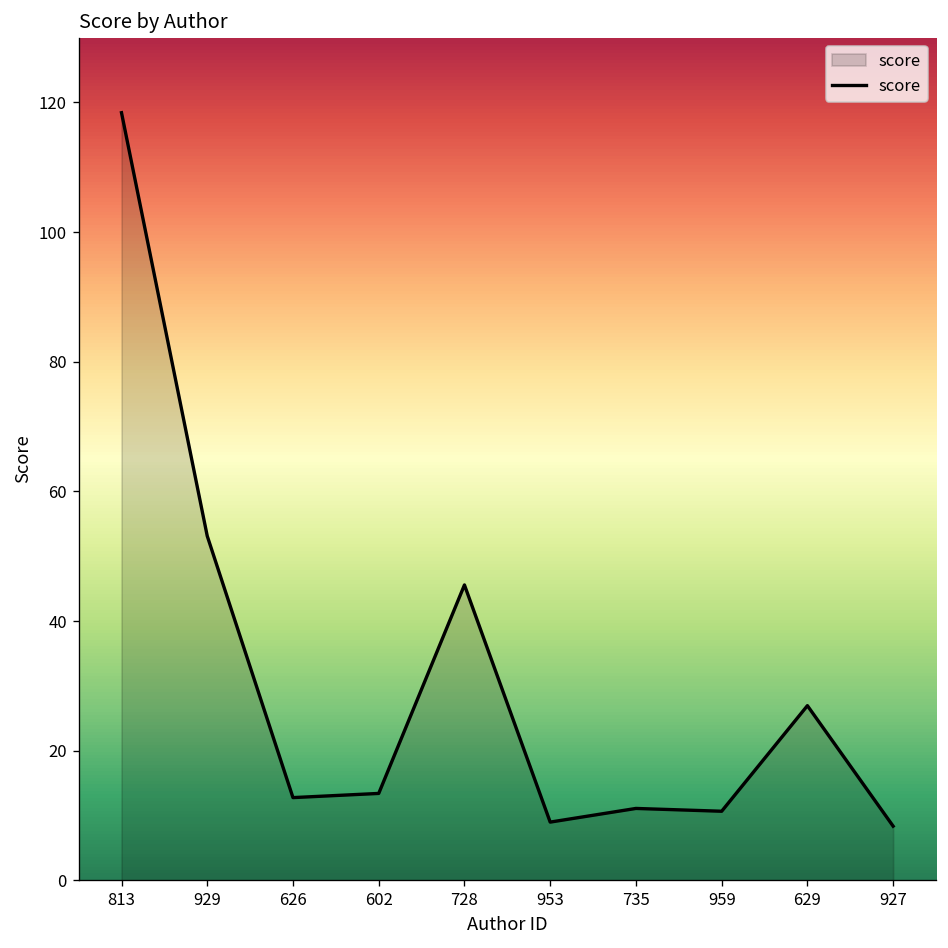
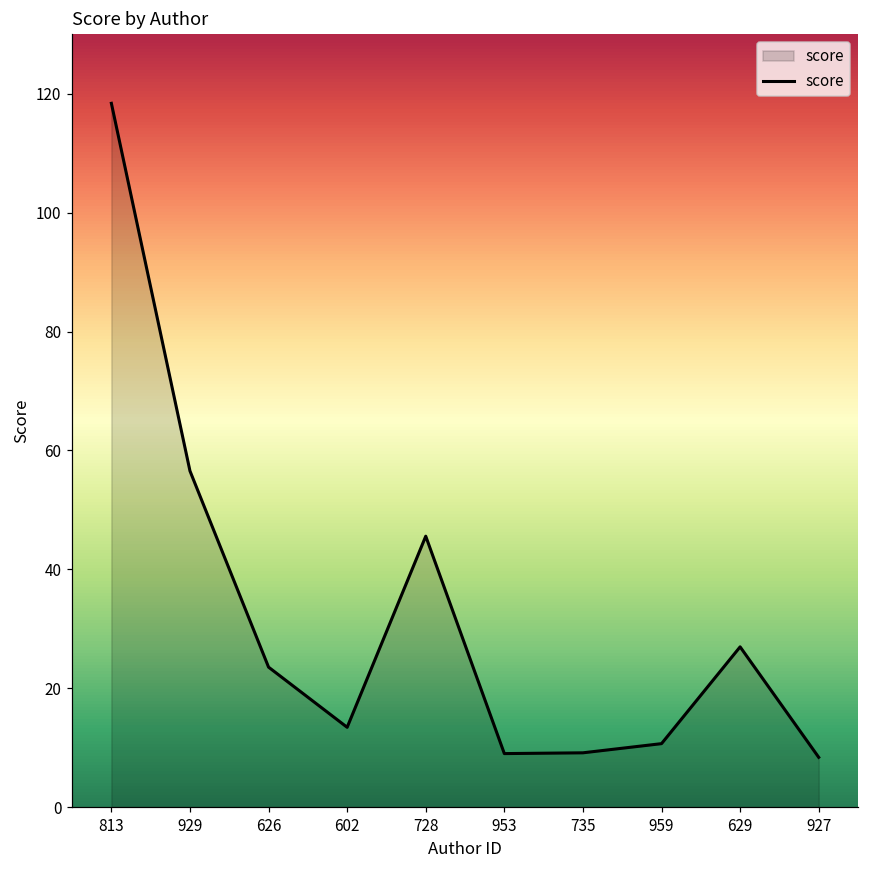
  {
    "813": 118,
-   "929": 53,
-   "626": 13,
+   "929": 57,
+   "626": 24,
    "602": 13,
    "728": 46,
    "953": 9,
-   "735": 11,
+   "735": 9,
    "959": 11,
    "629": 27,
    "927": 8
  }
